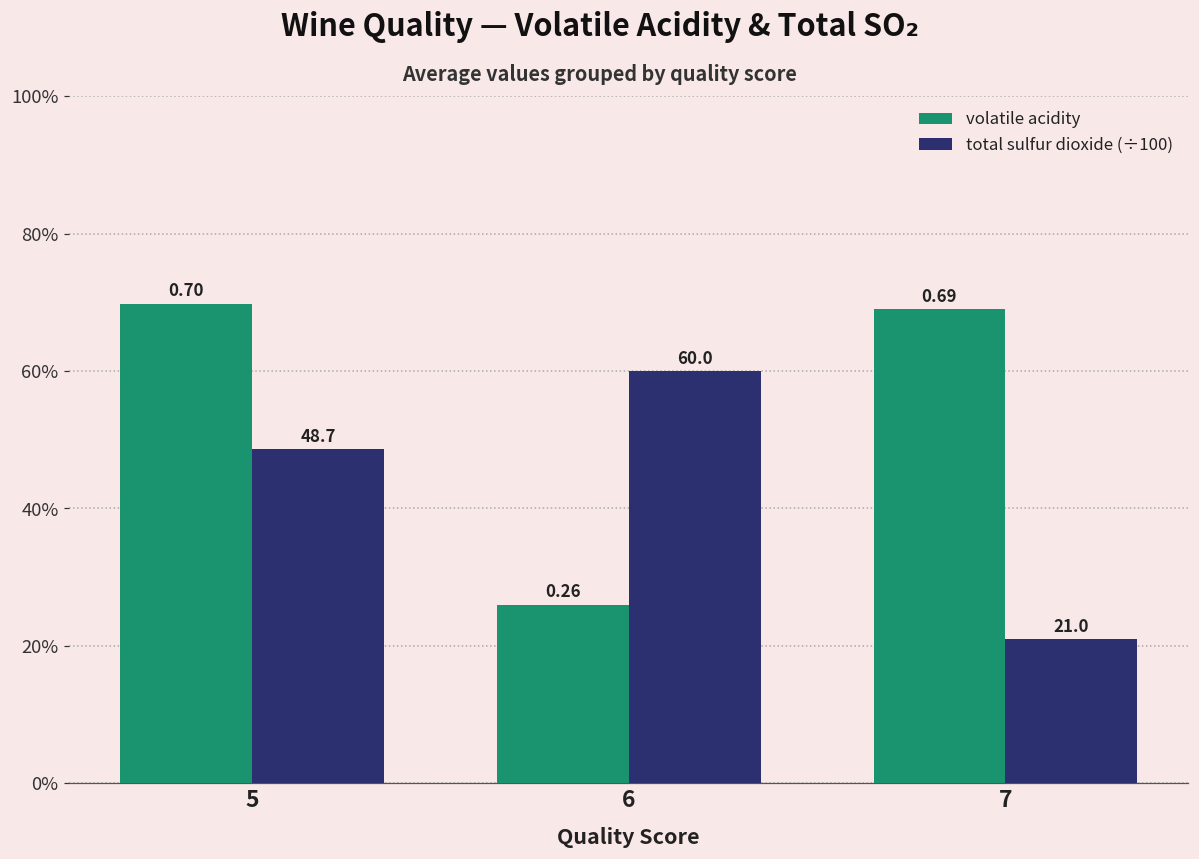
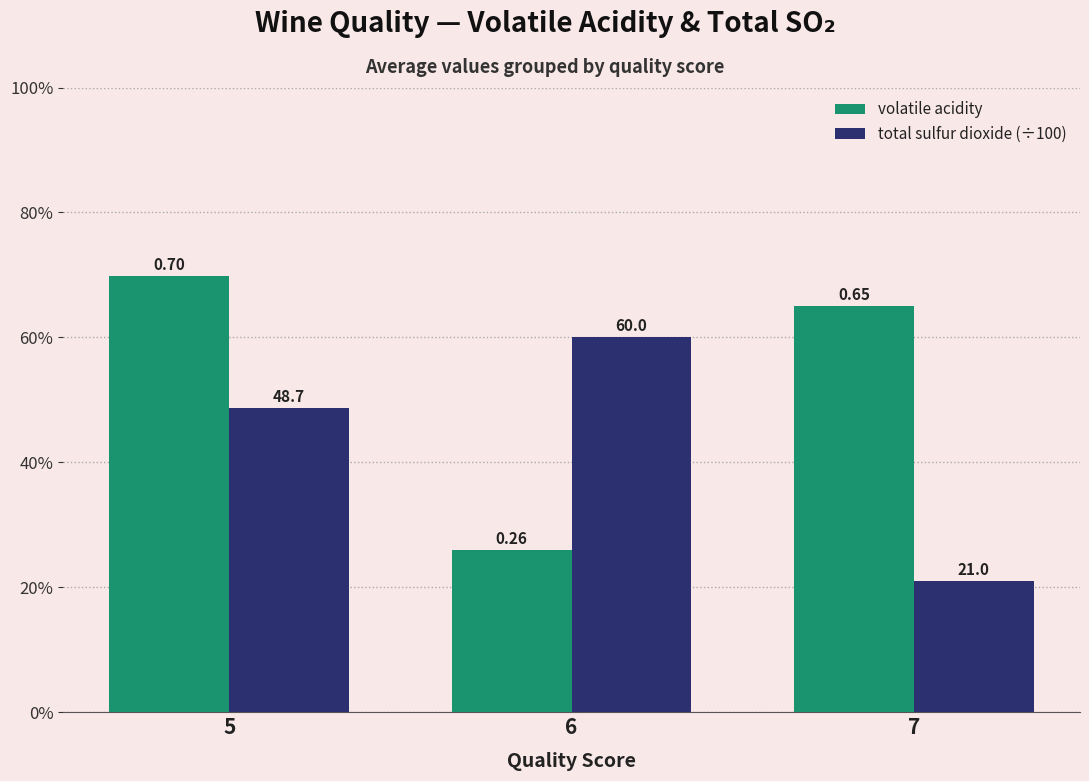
  {
    "volatile acidity": {
      "5": 0.70,
      "6": 0.26,
-     "7": 0.69
+     "7": 0.65
    }
  }
